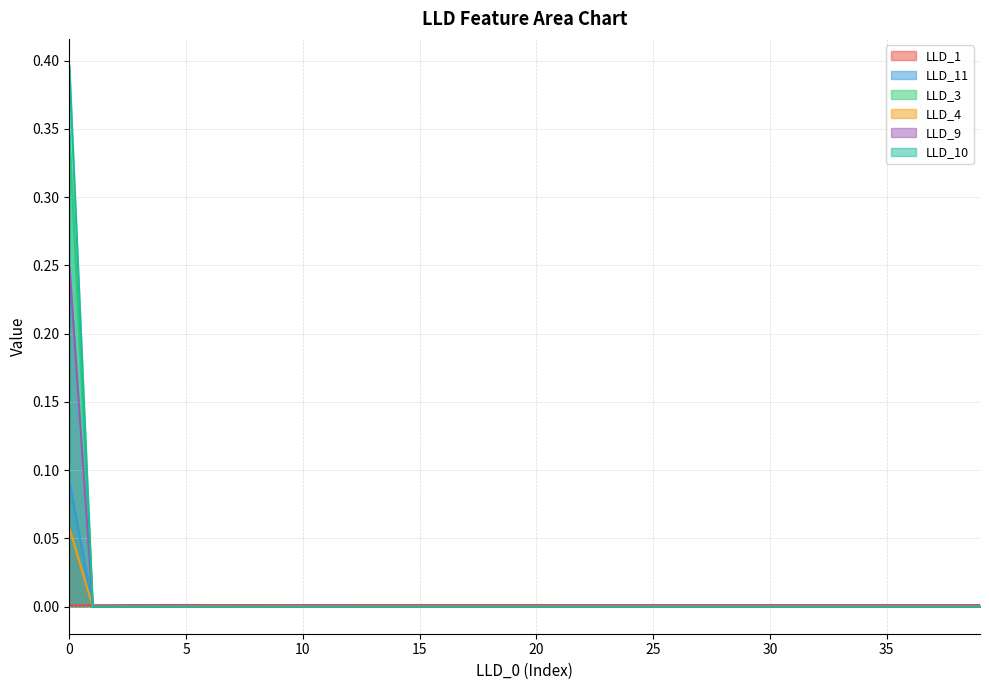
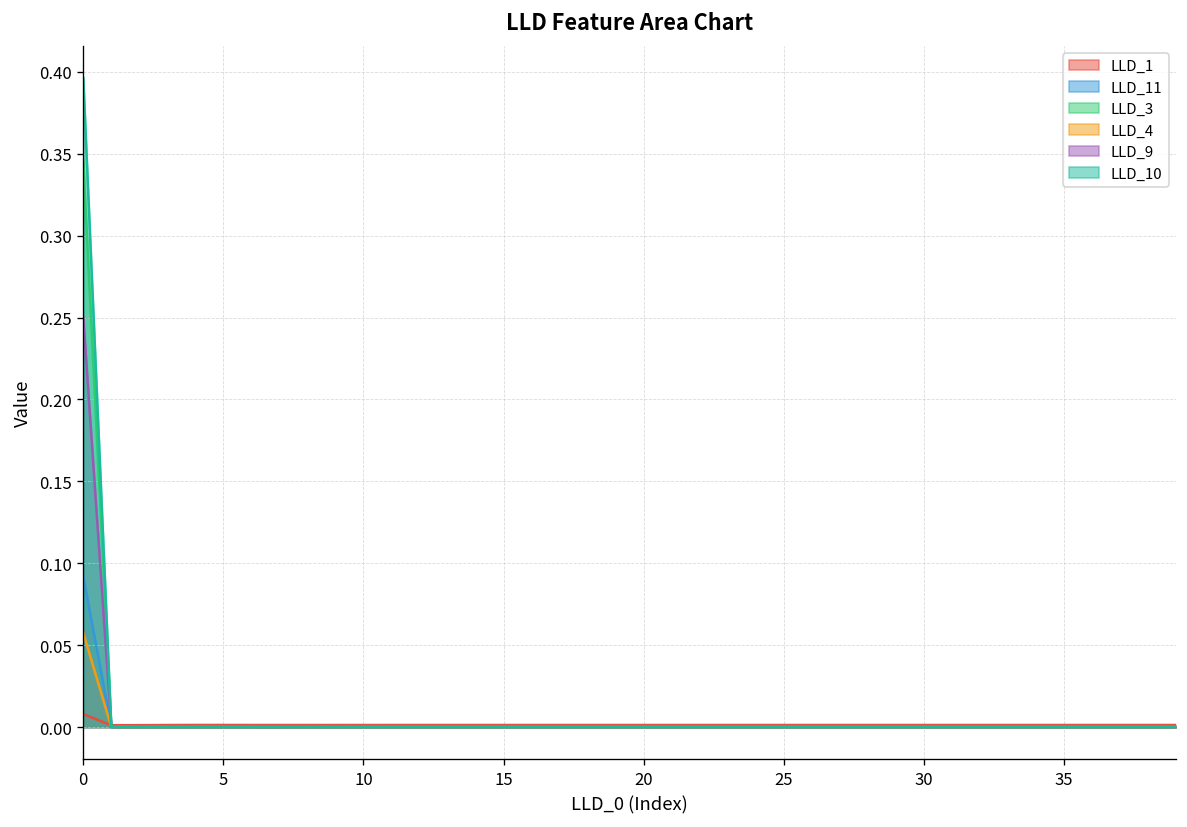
  {
    "LLD_1": {
-     "0": 0.001
+     "0": 0.008
    },
    "LLD_4": {
      "0": 0.058
    },
    "LLD_9": {
      "0": 0.250
    }
  }
